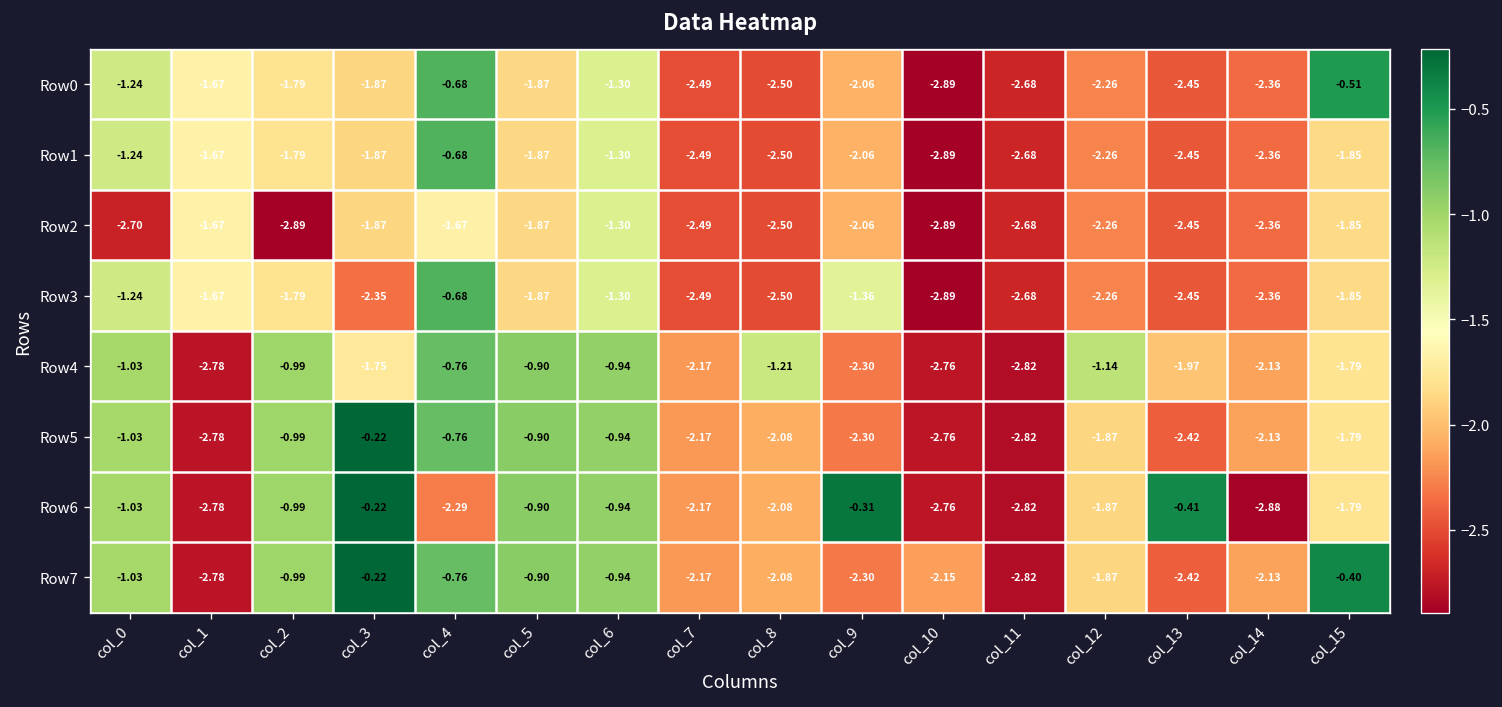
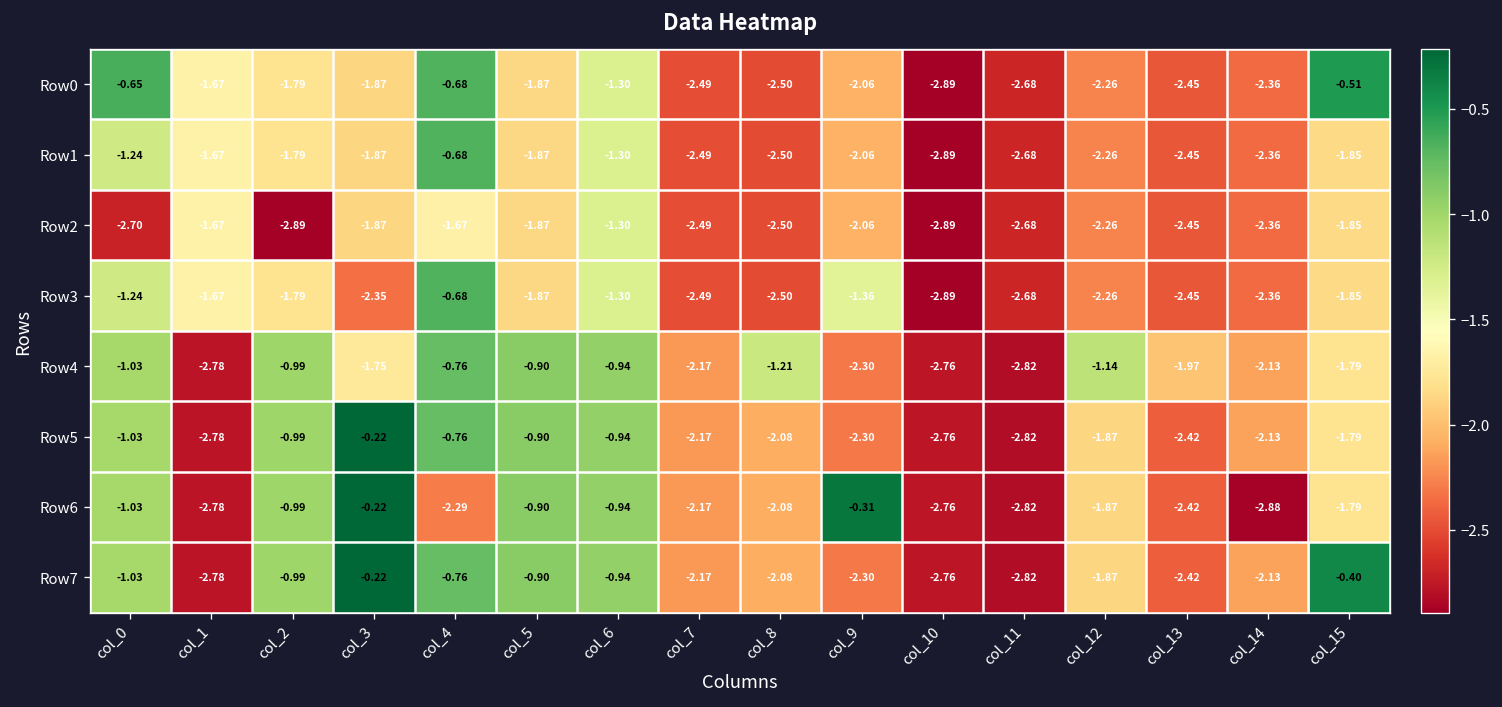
  {
    "Row0": {
-     "col_0": -1.24,
+     "col_0": -0.65,
      "col_1": -1.67,
      "col_2": -1.79,
      "col_3": -1.87,
      "col_4": -0.68,
      "col_5": -1.87,
      "col_6": -1.30,
      "col_7": -2.49,
      "col_8": -2.50,
      "col_9": -2.06,
      "col_10": -2.89,
      "col_11": -2.68,
      "col_12": -2.26,
      "col_13": -2.45,
      "col_14": -2.36,
      "col_15": -0.51
    },
    "Row1": {
      "col_0": -1.24,
      "col_1": -1.67,
      "col_2": -1.79,
      "col_3": -1.87,
      "col_4": -0.68,
      "col_5": -1.87,
      "col_6": -1.30,
      "col_7": -2.49,
      "col_8": -2.50,
      "col_9": -2.06,
      "col_10": -2.89,
      "col_11": -2.68,
      "col_12": -2.26,
      "col_13": -2.45,
      "col_14": -2.36,
      "col_15": -1.85
    },
    "Row2": {
      "col_0": -2.70,
      "col_1": -1.67,
      "col_2": -2.89,
      "col_3": -1.87,
      "col_4": -1.67,
      "col_5": -1.87,
      "col_6": -1.30,
      "col_7": -2.49,
      "col_8": -2.50,
      "col_9": -2.06,
      "col_10": -2.89,
      "col_11": -2.68,
      "col_12": -2.26,
      "col_13": -2.45,
      "col_14": -2.36,
      "col_15": -1.85
    },
    "Row3": {
      "col_0": -1.24,
      "col_1": -1.67,
      "col_2": -1.79,
      "col_3": -2.35,
      "col_4": -0.68,
      "col_5": -1.87,
      "col_6": -1.30,
      "col_7": -2.49,
      "col_8": -2.50,
      "col_9": -1.36,
      "col_10": -2.89,
      "col_11": -2.68,
      "col_12": -2.26,
      "col_13": -2.45,
      "col_14": -2.36,
      "col_15": -1.85
    },
    "Row4": {
      "col_0": -1.03,
      "col_1": -2.78,
      "col_2": -0.99,
      "col_3": -1.75,
      "col_4": -0.76,
      "col_5": -0.90,
      "col_6": -0.94,
      "col_7": -2.17,
      "col_8": -1.21,
      "col_9": -2.30,
      "col_10": -2.76,
      "col_11": -2.82,
      "col_12": -1.14,
      "col_13": -1.97,
      "col_14": -2.13,
      "col_15": -1.79
    },
    "Row5": {
      "col_0": -1.03,
      "col_1": -2.78,
      "col_2": -0.99,
      "col_3": -0.22,
      "col_4": -0.76,
      "col_5": -0.90,
      "col_6": -0.94,
      "col_7": -2.17,
      "col_8": -2.08,
      "col_9": -2.30,
      "col_10": -2.76,
      "col_11": -2.82,
      "col_12": -1.87,
      "col_13": -2.42,
      "col_14": -2.13,
      "col_15": -1.79
    },
    "Row6": {
      "col_0": -1.03,
      "col_1": -2.78,
      "col_2": -0.99,
      "col_3": -0.22,
      "col_4": -2.29,
      "col_5": -0.90,
      "col_6": -0.94,
      "col_7": -2.17,
      "col_8": -2.08,
      "col_9": -0.31,
      "col_10": -2.76,
      "col_11": -2.82,
      "col_12": -1.87,
-     "col_13": -0.41,
+     "col_13": -2.42,
      "col_14": -2.88,
      "col_15": -1.79
    },
    "Row7": {
      "col_0": -1.03,
      "col_1": -2.78,
      "col_2": -0.99,
      "col_3": -0.22,
      "col_4": -0.76,
      "col_5": -0.90,
      "col_6": -0.94,
      "col_7": -2.17,
      "col_8": -2.08,
      "col_9": -2.30,
-     "col_10": -2.15,
+     "col_10": -2.76,
      "col_11": -2.82,
      "col_12": -1.87,
      "col_13": -2.42,
      "col_14": -2.13,
      "col_15": -0.40
    }
  }
